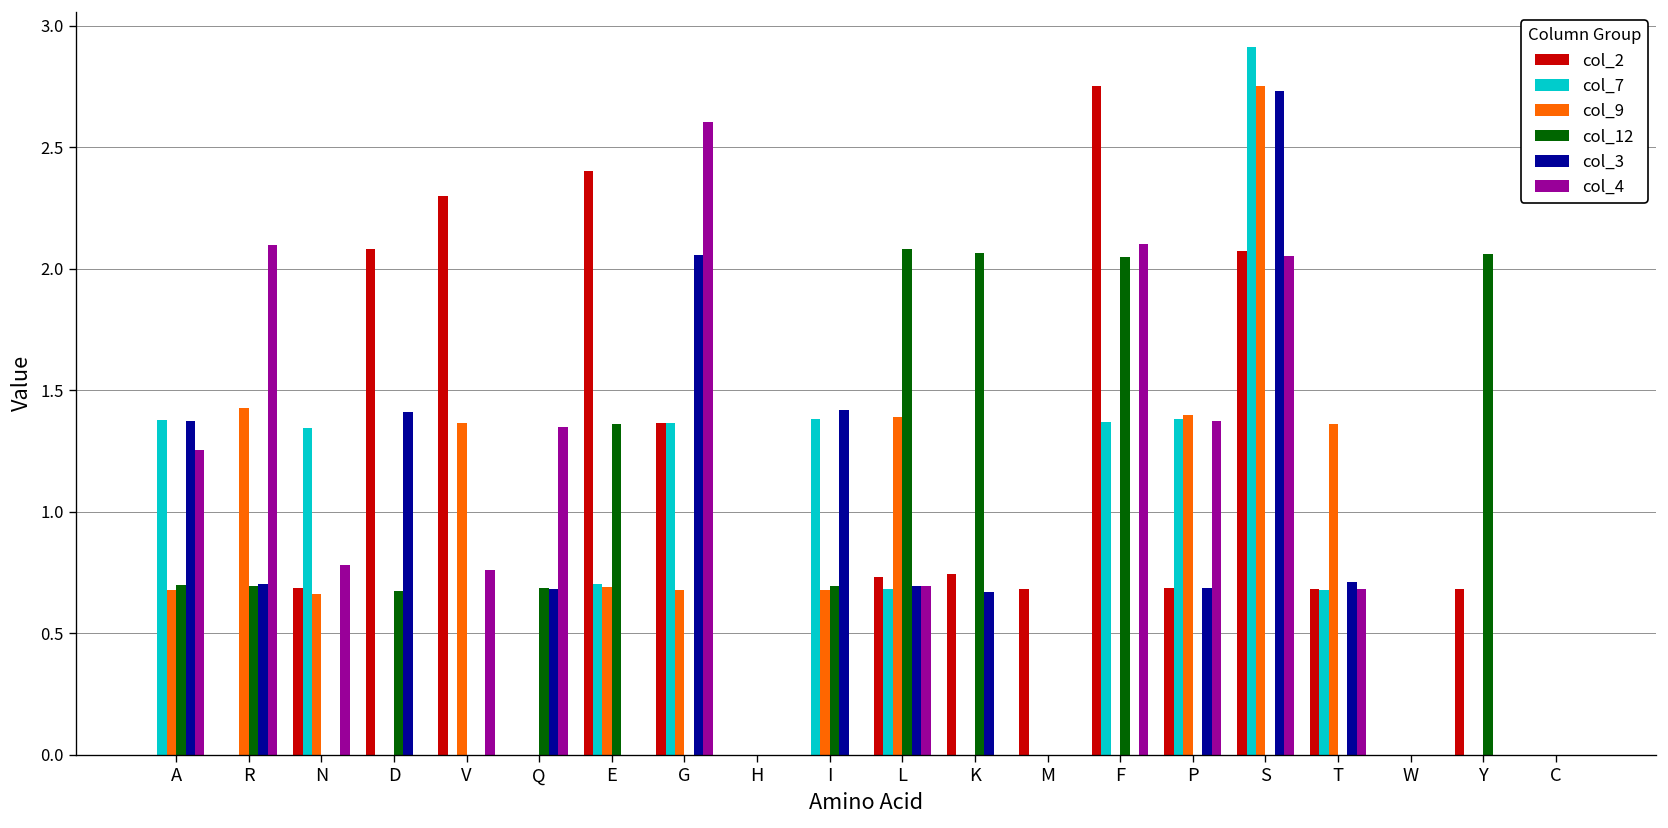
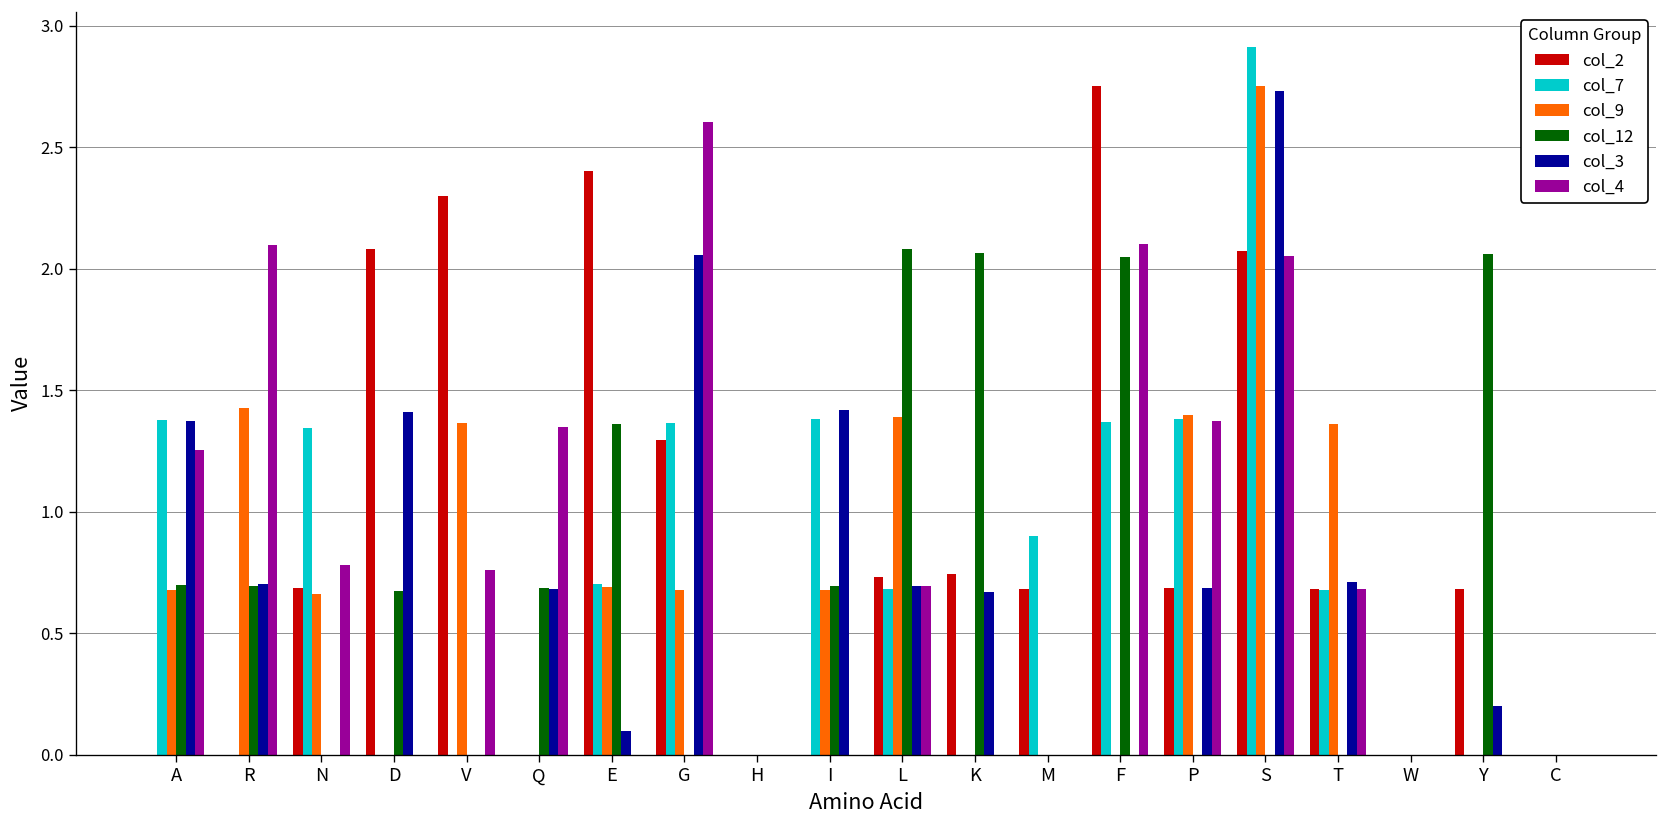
  {
    "col_2": {
      "A": 0.00,
      "R": 0.00,
      "N": 0.69,
      "D": 2.08,
      "V": 2.30,
      "Q": 0.00,
      "E": 2.40,
-     "G": 1.37,
+     "G": 1.30,
      "H": 0.00,
      "I": 0.00,
      "L": 0.73,
      "K": 0.74,
      "M": 0.68,
      "F": 2.75,
      "P": 0.68,
      "S": 2.07,
      "T": 0.68,
      "W": 0.00,
      "Y": 0.68,
      "C": 0.00
    },
    "col_7": {
      "A": 1.38,
      "R": 0.0,
      "N": 1.34,
      "D": 0.0,
      "V": 0.0,
      "Q": 0.0,
      "E": 0.7,
      "G": 1.37,
      "H": 0.0,
      "I": 1.38,
      "L": 0.68,
      "K": 0.0,
-     "M": 0.0,
+     "M": 0.9,
      "F": 1.37,
      "P": 1.38,
      "S": 2.9,
      "T": 0.68,
      "W": 0.0,
      "Y": 0.0,
      "C": 0.0
    },
    "col_9": {
      "A": 0.68,
      "R": 1.43,
      "N": 0.66,
      "D": 0.00,
      "V": 1.37,
      "Q": 0.00,
      "E": 0.69,
      "G": 0.68,
      "H": 0.00,
      "I": 0.68,
      "L": 1.39,
      "K": 0.00,
      "M": 0.00,
      "F": 0.00,
      "P": 1.40,
      "S": 2.75,
      "T": 1.36,
      "W": 0.00,
      "Y": 0.00,
      "C": 0.00
    },
    "col_12": {
      "A": 0.70,
      "R": 0.69,
      "N": 0.00,
      "D": 0.68,
      "V": 0.00,
      "Q": 0.69,
      "E": 1.36,
      "G": 0.00,
      "H": 0.00,
      "I": 0.69,
      "L": 2.08,
      "K": 2.06,
      "M": 0.00,
      "F": 2.05,
      "P": 0.00,
      "S": 0.00,
      "T": 0.00,
      "W": 0.00,
      "Y": 2.06,
      "C": 0.00
    },
    "col_3": {
      "A": 1.37,
      "R": 0.7,
      "N": 0.0,
      "D": 1.4,
      "V": 0.0,
      "Q": 0.68,
-     "E": 0.0,
+     "E": 0.1,
      "G": 2.06,
      "H": 0.0,
      "I": 1.42,
      "L": 0.7,
      "K": 0.67,
      "M": 0.0,
      "F": 0.0,
      "P": 0.68,
      "S": 2.73,
      "T": 0.71,
      "W": 0.0,
-     "Y": 0.0,
+     "Y": 0.2,
      "C": 0.0
    },
    "col_4": {
      "A": 1.25,
      "R": 2.10,
      "N": 0.78,
      "D": 0.00,
      "V": 0.76,
      "Q": 1.35,
      "E": 0.00,
      "G": 2.61,
      "H": 0.00,
      "I": 0.00,
      "L": 0.70,
      "K": 0.00,
      "M": 0.00,
      "F": 2.10,
      "P": 1.37,
      "S": 2.05,
      "T": 0.68,
      "W": 0.00,
      "Y": 0.00,
      "C": 0.00
    }
  }
